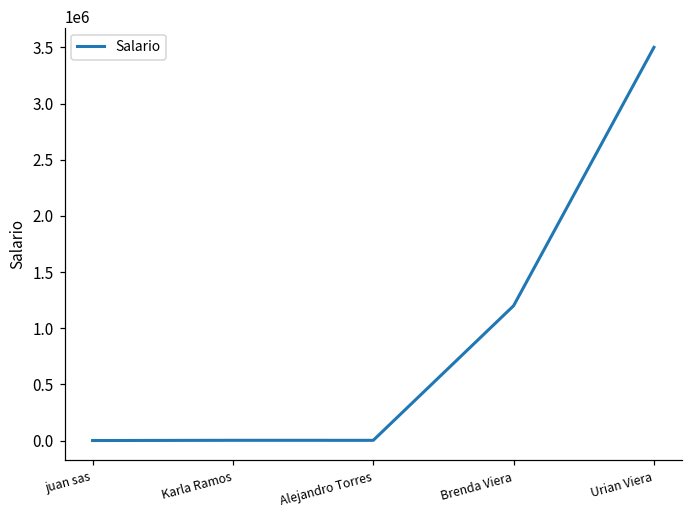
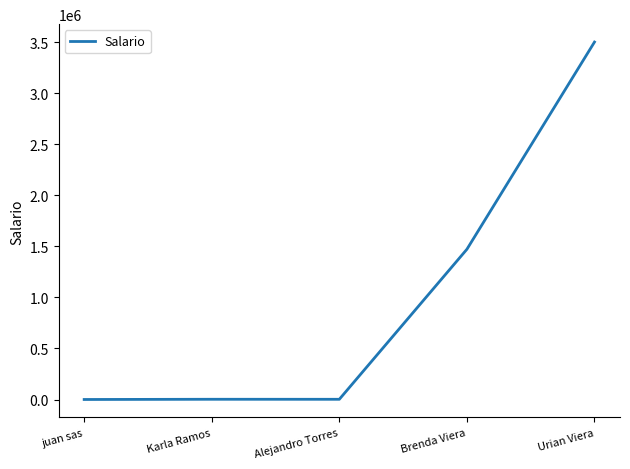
  {
    "juan sas": 0,
    "Karla Ramos": 0,
    "Alejandro Torres": 0,
-   "Brenda Viera": 1200000,
+   "Brenda Viera": 1470000,
    "Urian Viera": 3500000
  }
